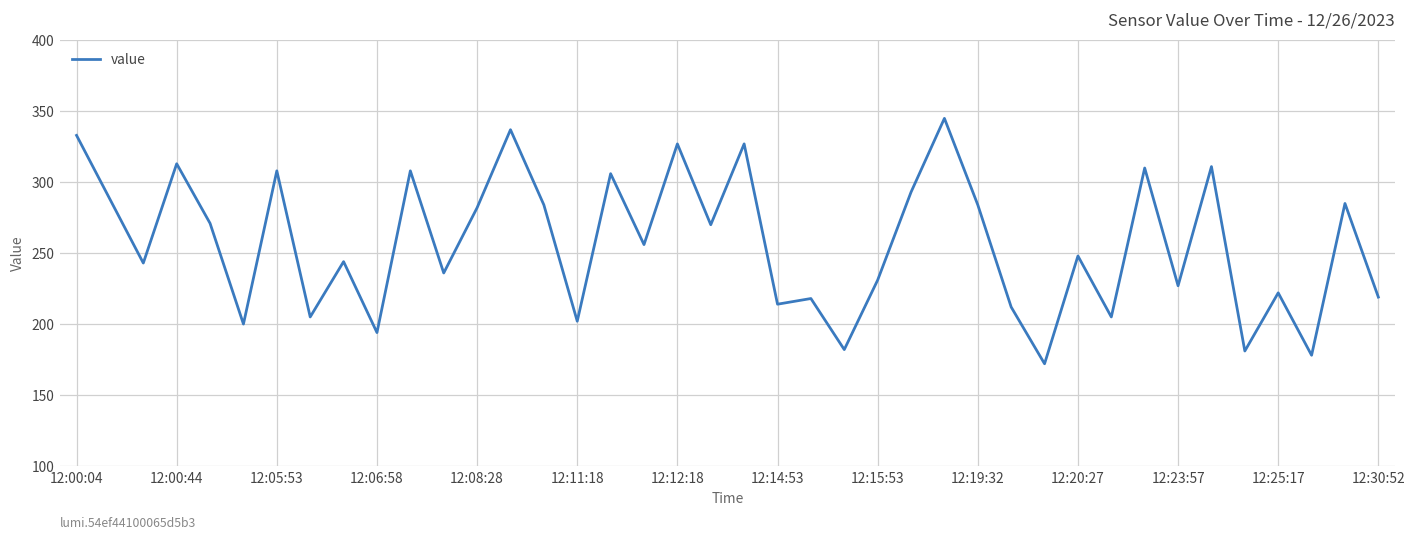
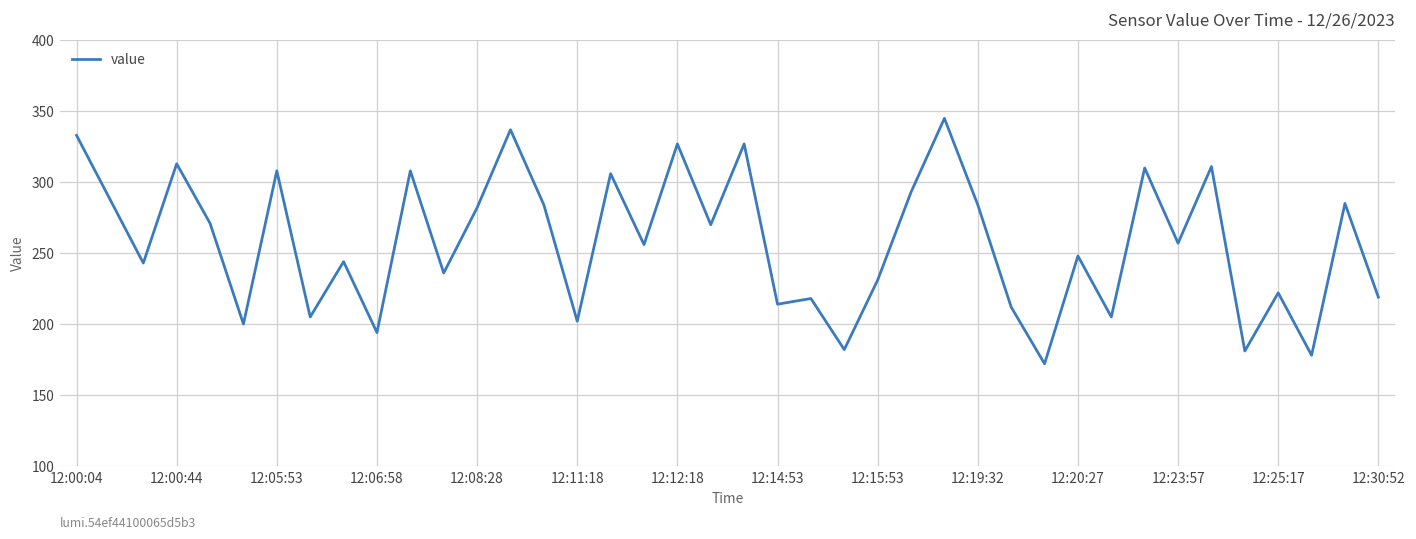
  {
    "12:00:04": 333,
    "12:00:44": 313,
    "12:05:53": 308,
    "12:06:58": 194,
    "12:08:28": 282,
    "12:11:18": 202,
    "12:12:18": 327,
    "12:14:53": 214,
    "12:15:53": 231,
    "12:19:32": 284,
    "12:20:27": 248,
-   "12:23:57": 227,
+   "12:23:57": 257,
    "12:25:17": 222,
    "12:30:52": 219
  }
